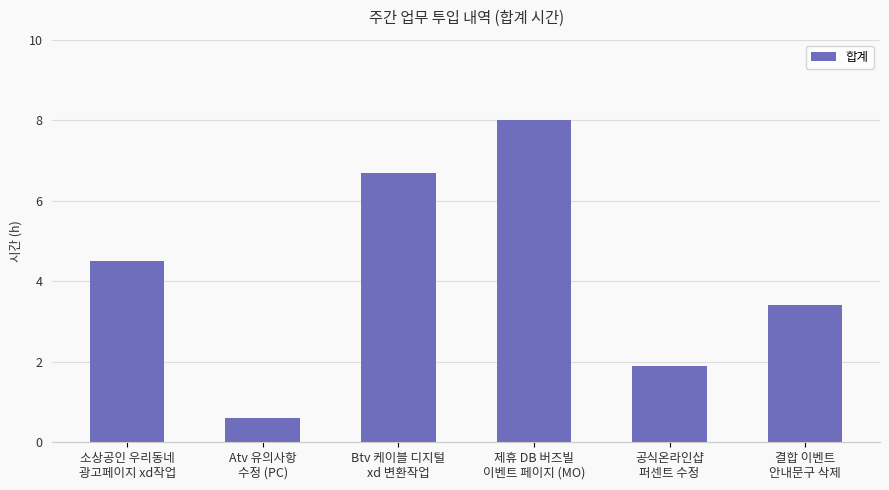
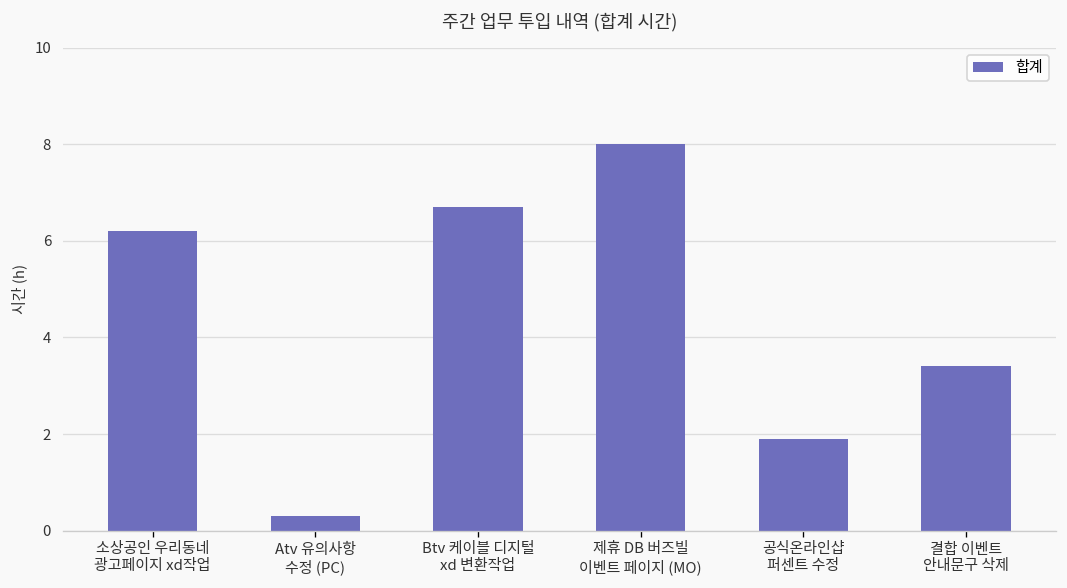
  {
-   "소상공인 우리동네 광고페이지 xd작업": 4.5,
-   "Atv 유의사항 수정 (PC)": 0.6,
+   "소상공인 우리동네 광고페이지 xd작업": 6.2,
+   "Atv 유의사항 수정 (PC)": 0.3,
    "Btv 케이블 디지털 xd 변환작업": 6.7,
    "제휴 DB 버즈빌 이벤트 페이지 (MO)": 8.0,
    "공식온라인샵 퍼센트 수정": 1.9,
    "결합 이벤트 안내문구 삭제": 3.4
  }
